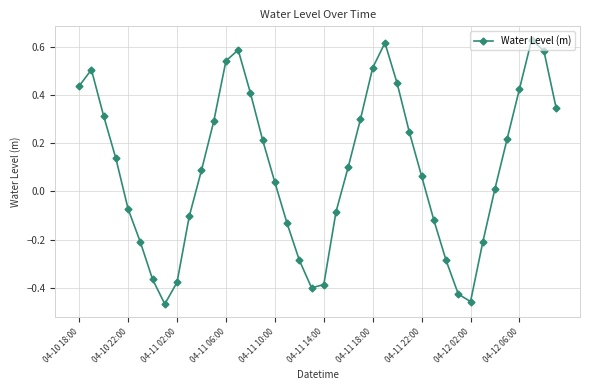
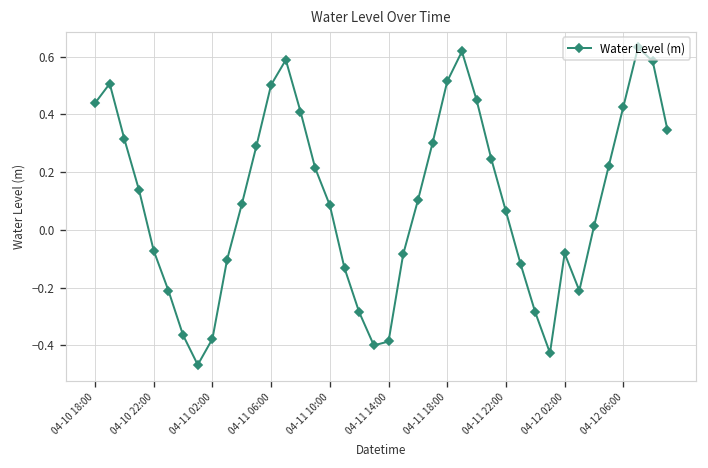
  {
    "04-10 18:00": 0.44,
    "04-10 22:00": -0.07,
    "04-11 02:00": -0.38,
-   "04-11 06:00": 0.54,
-   "04-11 10:00": 0.04,
+   "04-11 06:00": 0.50,
+   "04-11 10:00": 0.08,
    "04-11 14:00": -0.39,
    "04-11 18:00": 0.51,
    "04-11 22:00": 0.06,
-   "04-12 02:00": -0.46,
+   "04-12 02:00": -0.08,
    "04-12 06:00": 0.43
  }
